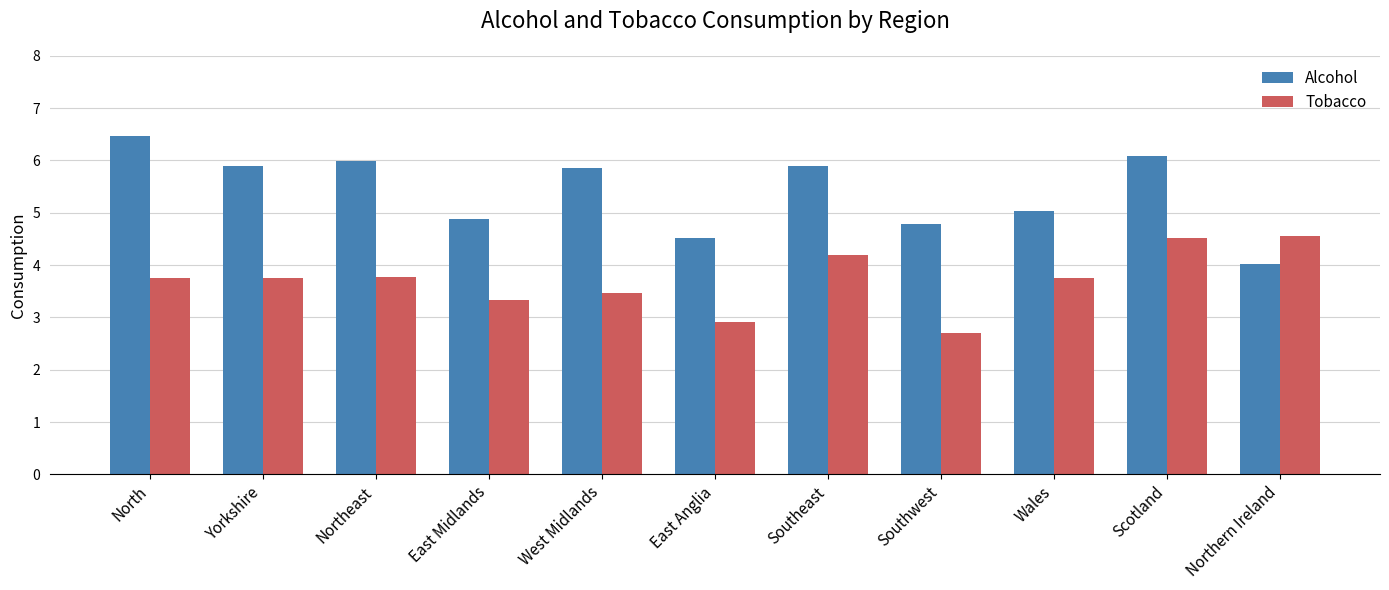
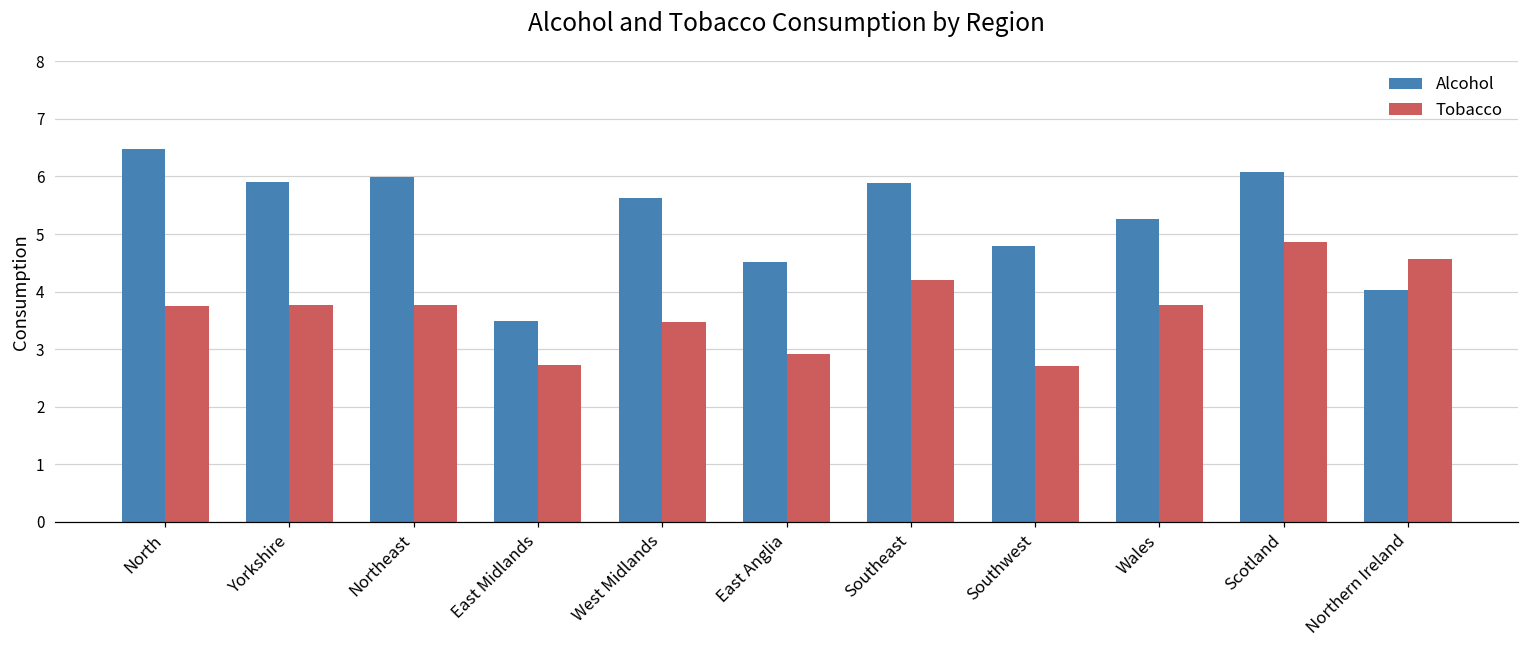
  {
    "Alcohol": {
      "North": 6.5,
      "Yorkshire": 5.9,
      "Northeast": 6.0,
-     "East Midlands": 4.9,
-     "West Midlands": 5.9,
+     "East Midlands": 3.5,
+     "West Midlands": 5.6,
      "East Anglia": 4.5,
      "Southeast": 5.9,
      "Southwest": 4.8,
-     "Wales": 5.0,
+     "Wales": 5.3,
      "Scotland": 6.1,
      "Northern Ireland": 4.0
    },
    "Tobacco": {
      "North": 3.8,
      "Yorkshire": 3.8,
      "Northeast": 3.8,
-     "East Midlands": 3.3,
+     "East Midlands": 2.7,
      "West Midlands": 3.5,
      "East Anglia": 2.9,
      "Southeast": 4.2,
      "Southwest": 2.7,
      "Wales": 3.8,
-     "Scotland": 4.5,
+     "Scotland": 4.9,
      "Northern Ireland": 4.6
    }
  }
